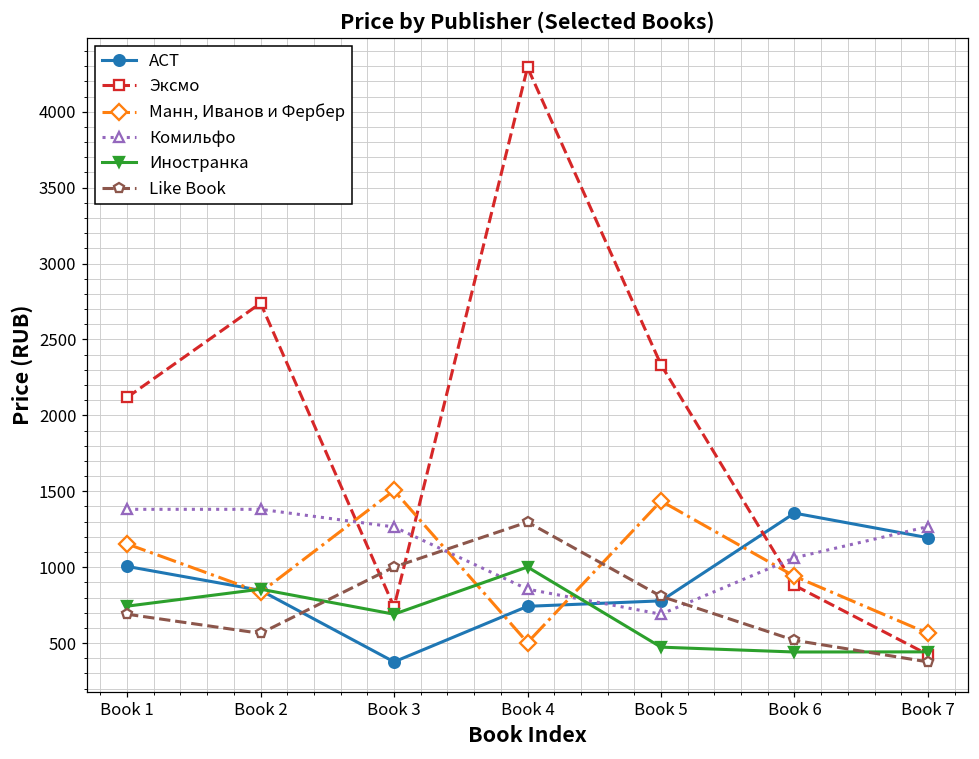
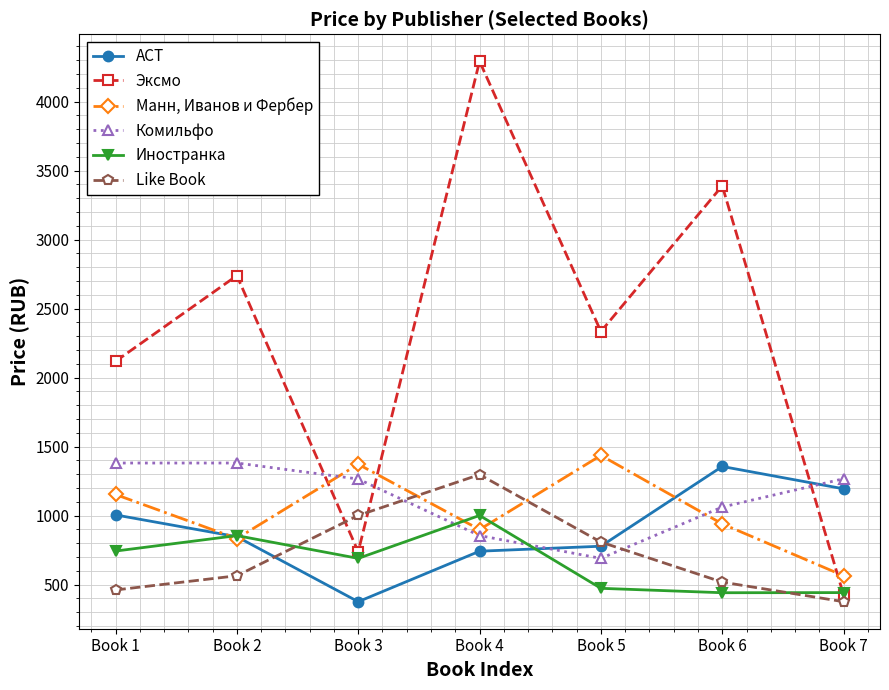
  {
    "АСТ": {
      "Book 1": 1010,
      "Book 3": 380,
      "Book 4": 740,
      "Book 5": 780,
      "Book 6": 1360,
      "Book 7": 1190
    },
    "Эксмо": {
      "Book 1": 2120,
      "Book 2": 2740,
      "Book 3": 740,
      "Book 4": 4290,
      "Book 5": 2330,
-     "Book 6": 880
+     "Book 6": 3390
    },
    "Манн, Иванов и Фербер": {
      "Book 1": 1150,
-     "Book 3": 1510,
-     "Book 4": 500,
+     "Book 3": 1370,
+     "Book 4": 900,
      "Book 5": 1440,
      "Book 6": 940,
      "Book 7": 560
    },
    "Комильфо": {
      "Book 1": 1380,
      "Book 2": 1380,
      "Book 3": 1270,
      "Book 4": 860,
      "Book 5": 690,
      "Book 6": 1060,
      "Book 7": 1270
    },
    "Иностранка": {
      "Book 1": 740,
      "Book 3": 690,
      "Book 4": 1000,
      "Book 5": 470,
      "Book 6": 440
    },
    "Like Book": {
-     "Book 1": 690,
+     "Book 1": 460,
      "Book 2": 560,
      "Book 3": 1000,
      "Book 4": 1300,
      "Book 5": 810,
      "Book 6": 520,
      "Book 7": 380
    }
  }
